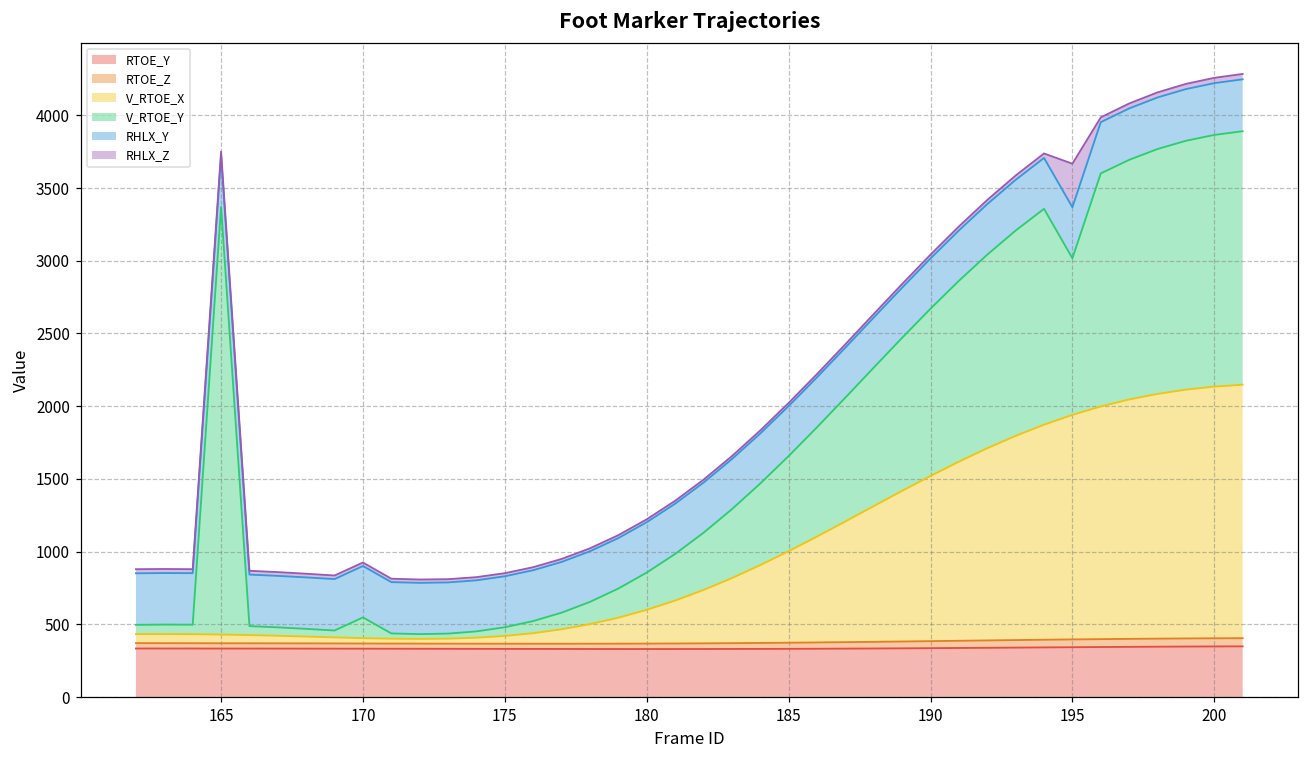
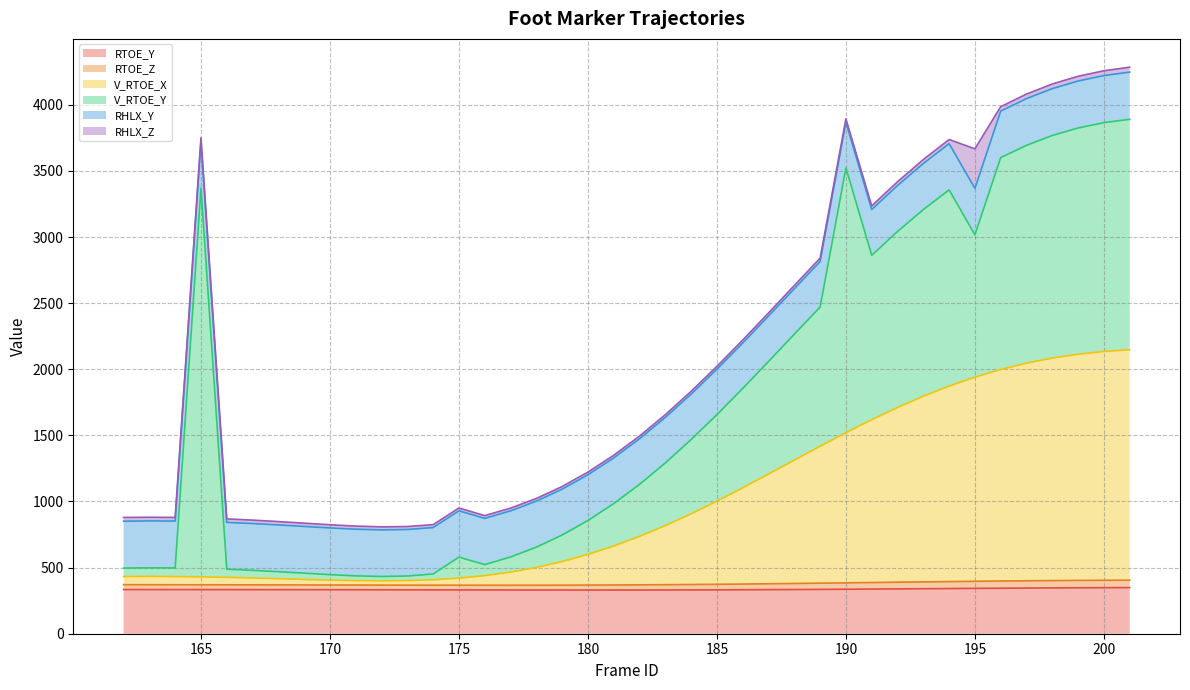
  {
    "V_RTOE_Y": {
      "165": 2940,
-     "170": 140,
-     "175": 60,
+     "170": 40,
+     "175": 160,
      "180": 260,
      "185": 650,
-     "190": 1150,
+     "190": 2000,
      "195": 1080,
      "200": 1730
    },
    "RHLX_Y": {
      "165": 350,
      "170": 350,
      "175": 350,
      "180": 350,
      "185": 340,
      "190": 350,
      "195": 350,
      "200": 360
    },
    "RHLX_Z": {
      "165": 30,
      "170": 20,
      "175": 20,
      "180": 20,
      "185": 20,
      "190": 30,
      "195": 300,
      "200": 40
    }
  }
